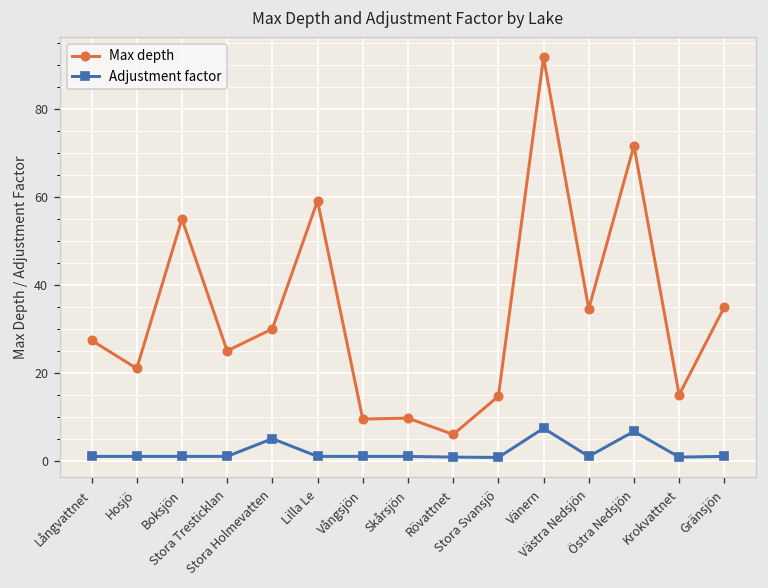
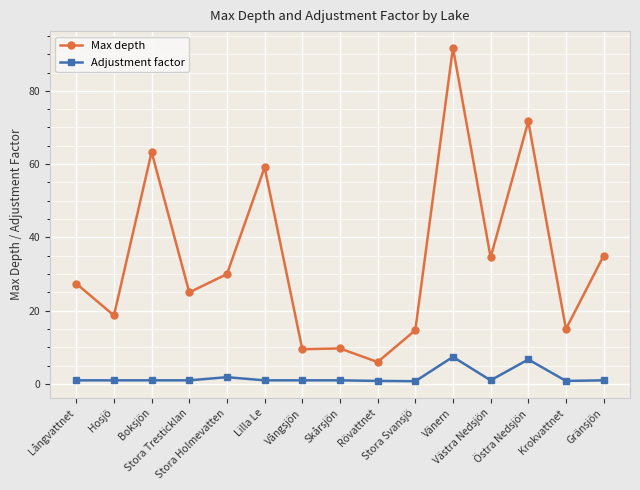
  {
    "Max depth": {
      "Långvattnet": 27,
-     "Hosjö": 21,
-     "Boksjön": 55,
+     "Hosjö": 19,
+     "Boksjön": 63,
      "Stora Tresticklan": 25,
      "Stora Holmevatten": 30,
      "Lilla Le": 59,
      "Vångsjön": 10,
      "Skårsjön": 10,
      "Rövattnet": 6,
      "Stora Svansjö": 15,
      "Vänern": 92,
      "Västra Nedsjön": 35,
      "Östra Nedsjön": 72,
      "Krokvattnet": 15,
      "Gränsjön": 35
    },
    "Adjustment factor": {
      "Långvattnet": 1,
      "Hosjö": 1,
      "Boksjön": 1,
      "Stora Tresticklan": 1,
-     "Stora Holmevatten": 5,
+     "Stora Holmevatten": 2,
      "Lilla Le": 1,
      "Vångsjön": 1,
      "Skårsjön": 1,
      "Rövattnet": 1,
      "Stora Svansjö": 1,
      "Vänern": 7,
      "Västra Nedsjön": 1,
      "Östra Nedsjön": 7,
      "Krokvattnet": 1,
      "Gränsjön": 1
    }
  }
